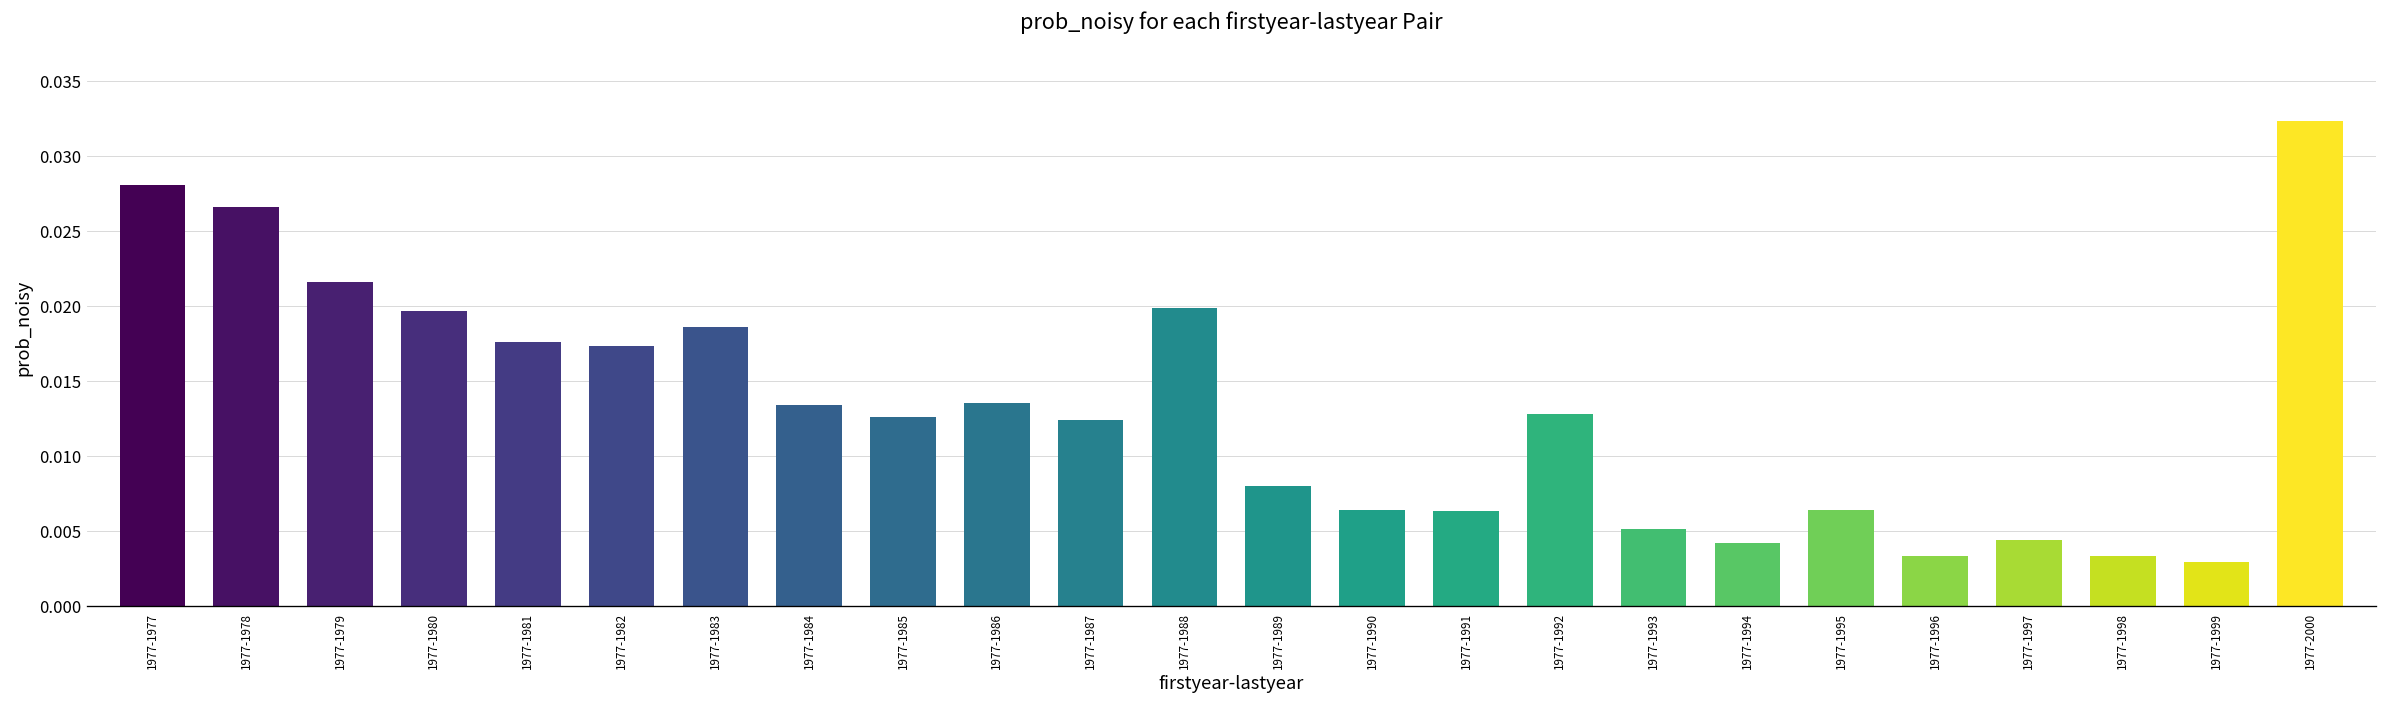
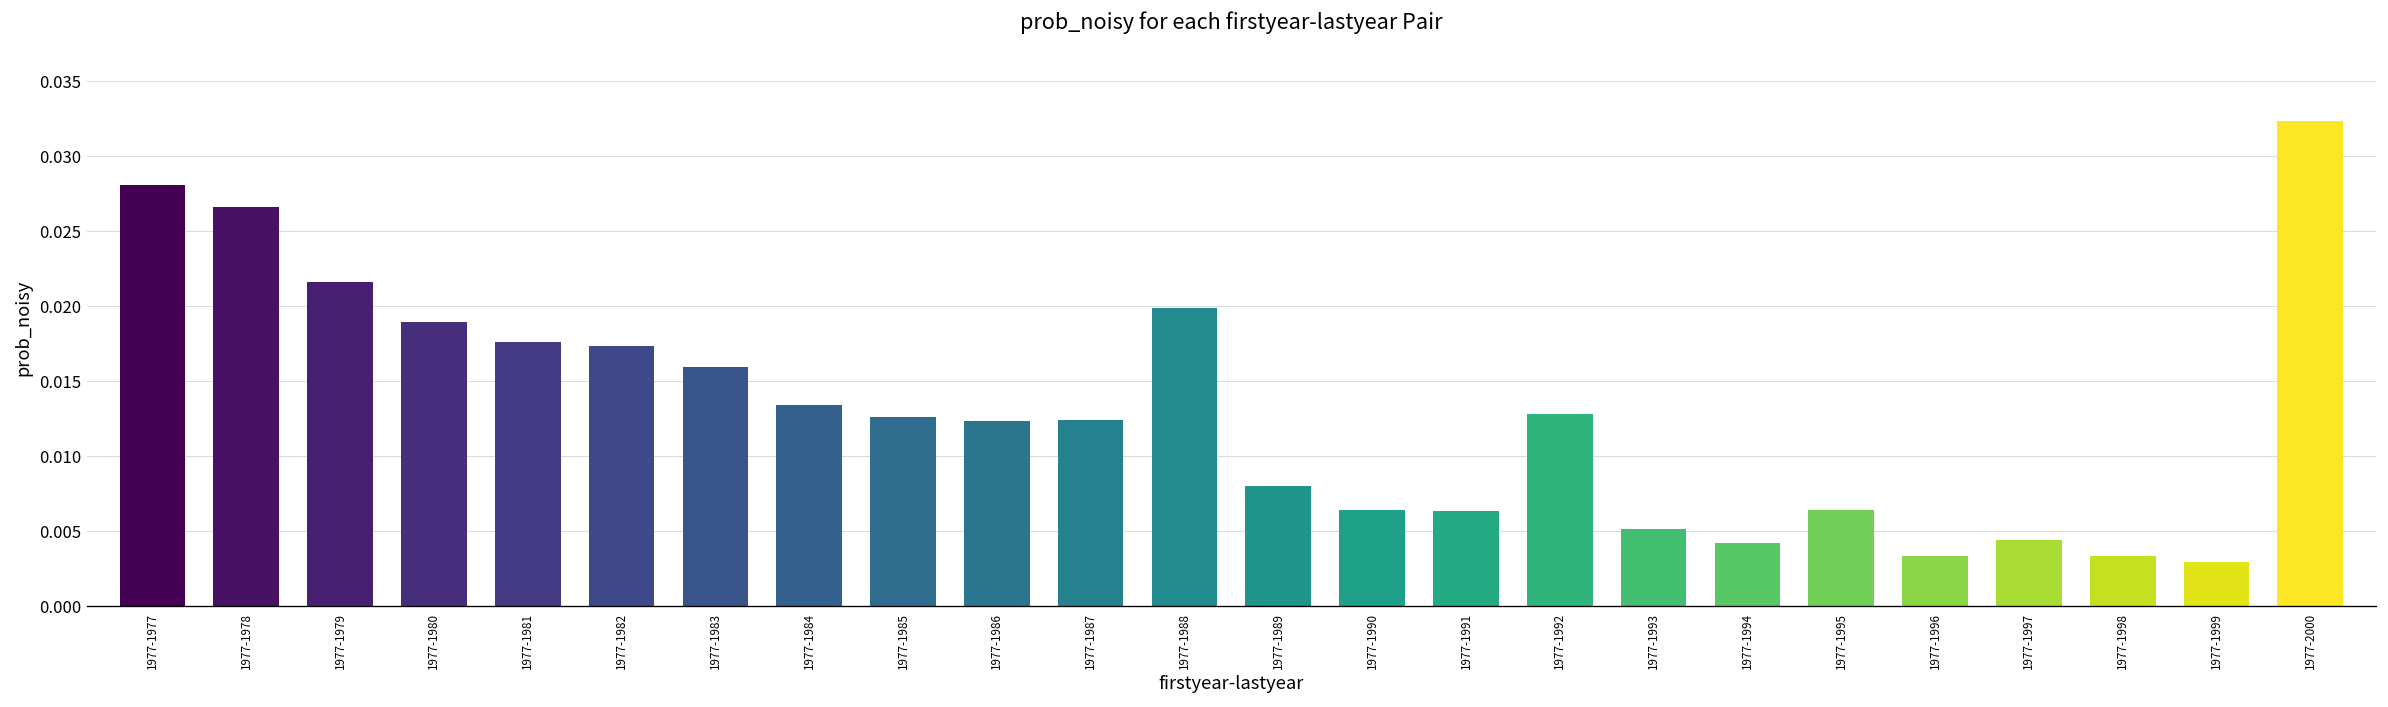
  {
    "1977-1977": 0.0280,
    "1977-1978": 0.0266,
    "1977-1979": 0.0216,
-   "1977-1980": 0.0197,
+   "1977-1980": 0.0189,
    "1977-1981": 0.0176,
    "1977-1982": 0.0173,
-   "1977-1983": 0.0186,
+   "1977-1983": 0.0159,
    "1977-1984": 0.0134,
    "1977-1985": 0.0126,
-   "1977-1986": 0.0135,
+   "1977-1986": 0.0123,
    "1977-1987": 0.0124,
    "1977-1988": 0.0199,
    "1977-1989": 0.0080,
    "1977-1990": 0.0064,
    "1977-1991": 0.0063,
    "1977-1992": 0.0128,
    "1977-1993": 0.0051,
    "1977-1994": 0.0042,
    "1977-1995": 0.0064,
    "1977-1996": 0.0033,
    "1977-1997": 0.0044,
    "1977-1998": 0.0033,
    "1977-1999": 0.0029,
    "1977-2000": 0.0323
  }
